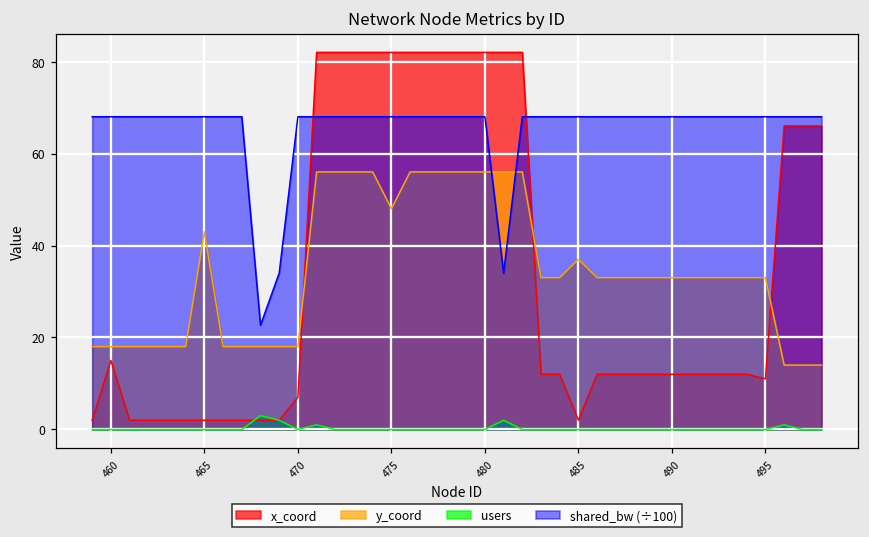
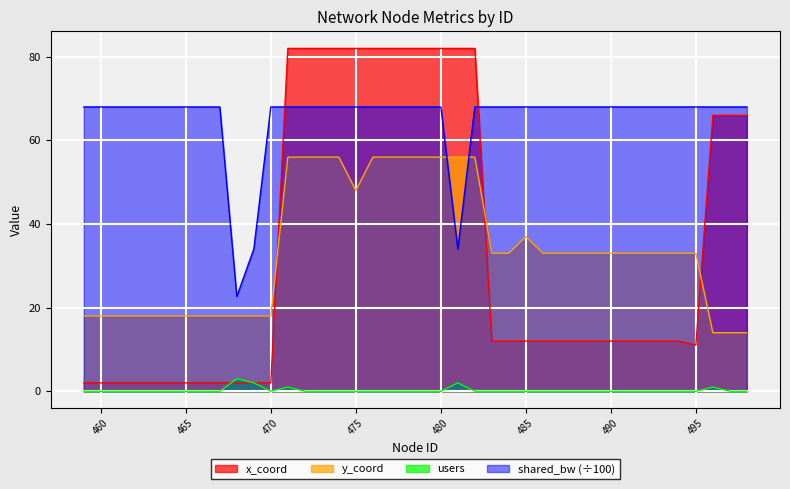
  {
    "x_coord": {
-     "460": 15,
+     "460": 2,
      "465": 2,
-     "470": 7,
+     "470": 2,
      "475": 82,
      "480": 82,
-     "485": 2,
+     "485": 12,
      "490": 12,
      "495": 11
    },
    "y_coord": {
      "460": 18,
-     "465": 43,
+     "465": 18,
      "470": 18,
      "475": 48,
      "480": 56,
      "485": 37,
      "490": 33,
      "495": 33
    },
    "users": {
      "460": 0,
      "465": 0,
      "470": 0,
      "475": 0,
      "480": 0,
      "485": 0,
      "490": 0,
      "495": 0
    },
    "shared_bw (÷100)": {
      "460": 68,
      "465": 68,
      "470": 68,
      "475": 68,
      "480": 68,
      "485": 68,
      "490": 68,
      "495": 68
    }
  }
